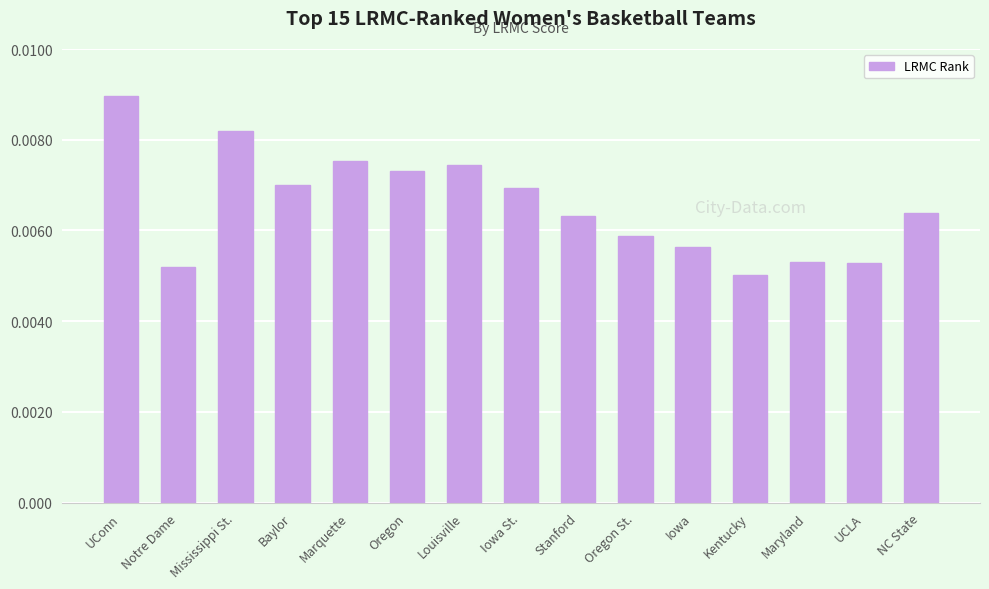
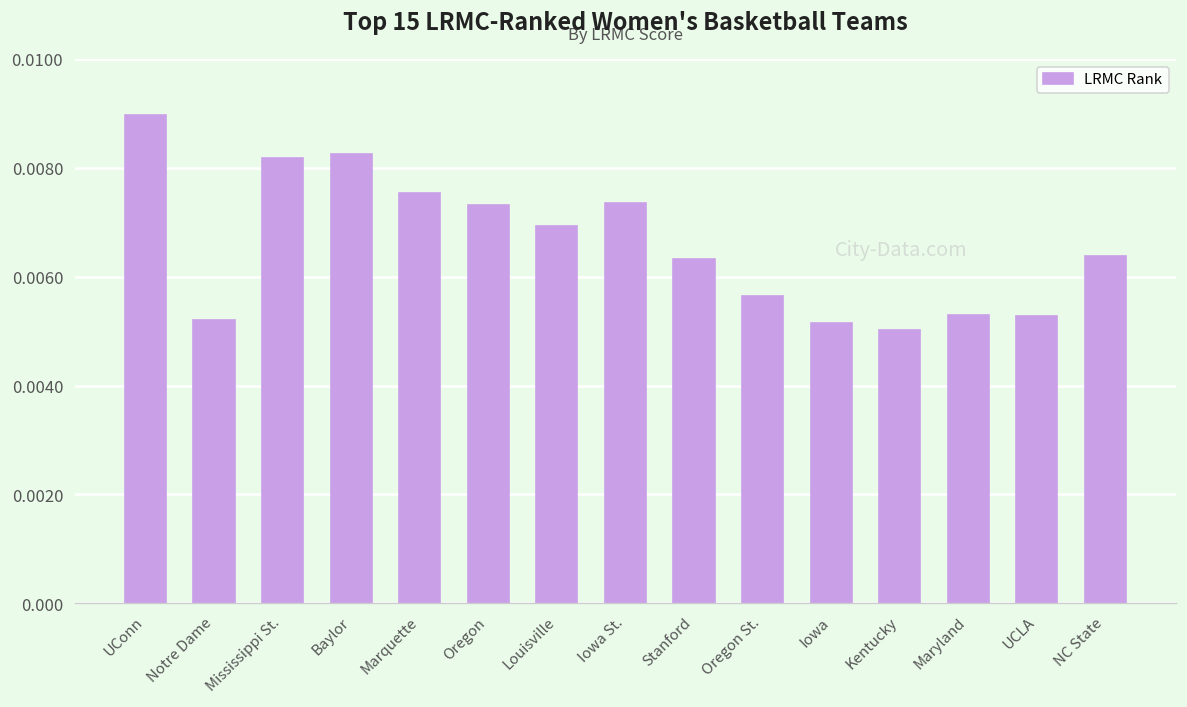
  {
    "UConn": 0.0090,
    "Notre Dame": 0.0052,
    "Mississippi St.": 0.0082,
-   "Baylor": 0.0070,
+   "Baylor": 0.0083,
    "Marquette": 0.0075,
    "Oregon": 0.0073,
-   "Louisville": 0.0075,
-   "Iowa St.": 0.0069,
+   "Louisville": 0.0069,
+   "Iowa St.": 0.0074,
    "Stanford": 0.0063,
-   "Oregon St.": 0.0059,
-   "Iowa": 0.0056,
+   "Oregon St.": 0.0056,
+   "Iowa": 0.0052,
    "Kentucky": 0.0050,
    "Maryland": 0.0053,
    "UCLA": 0.0053,
    "NC State": 0.0064
  }
